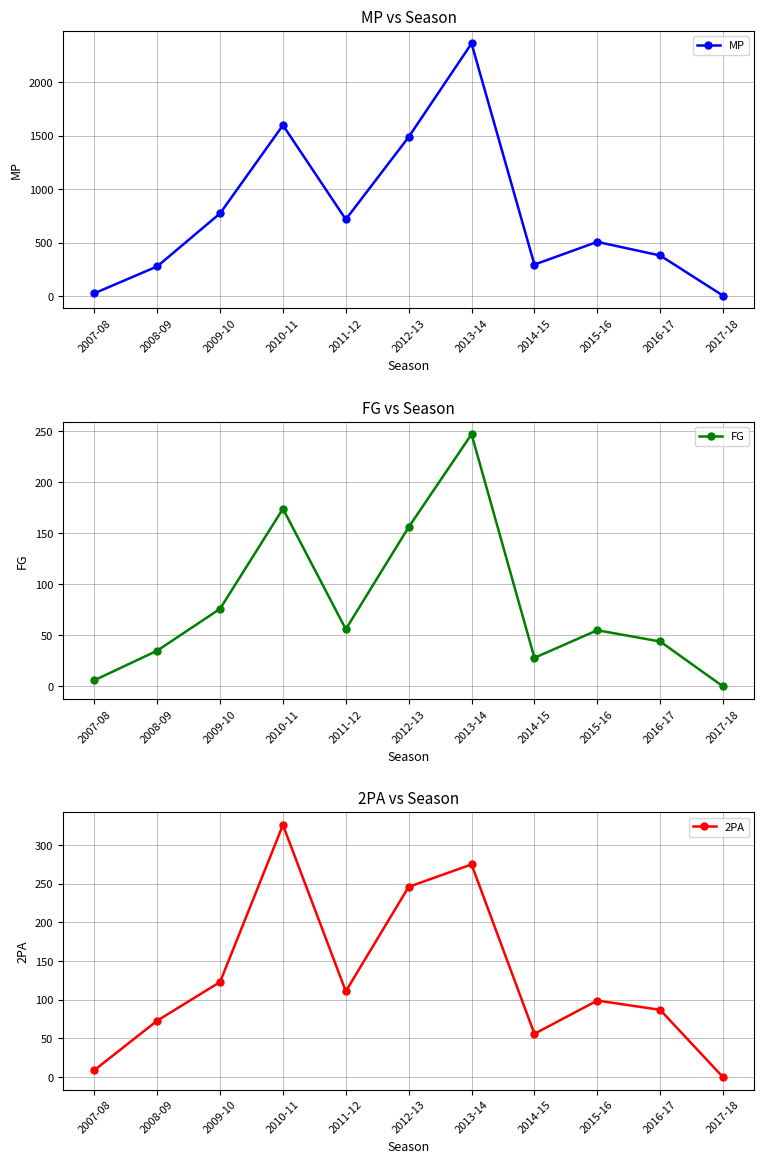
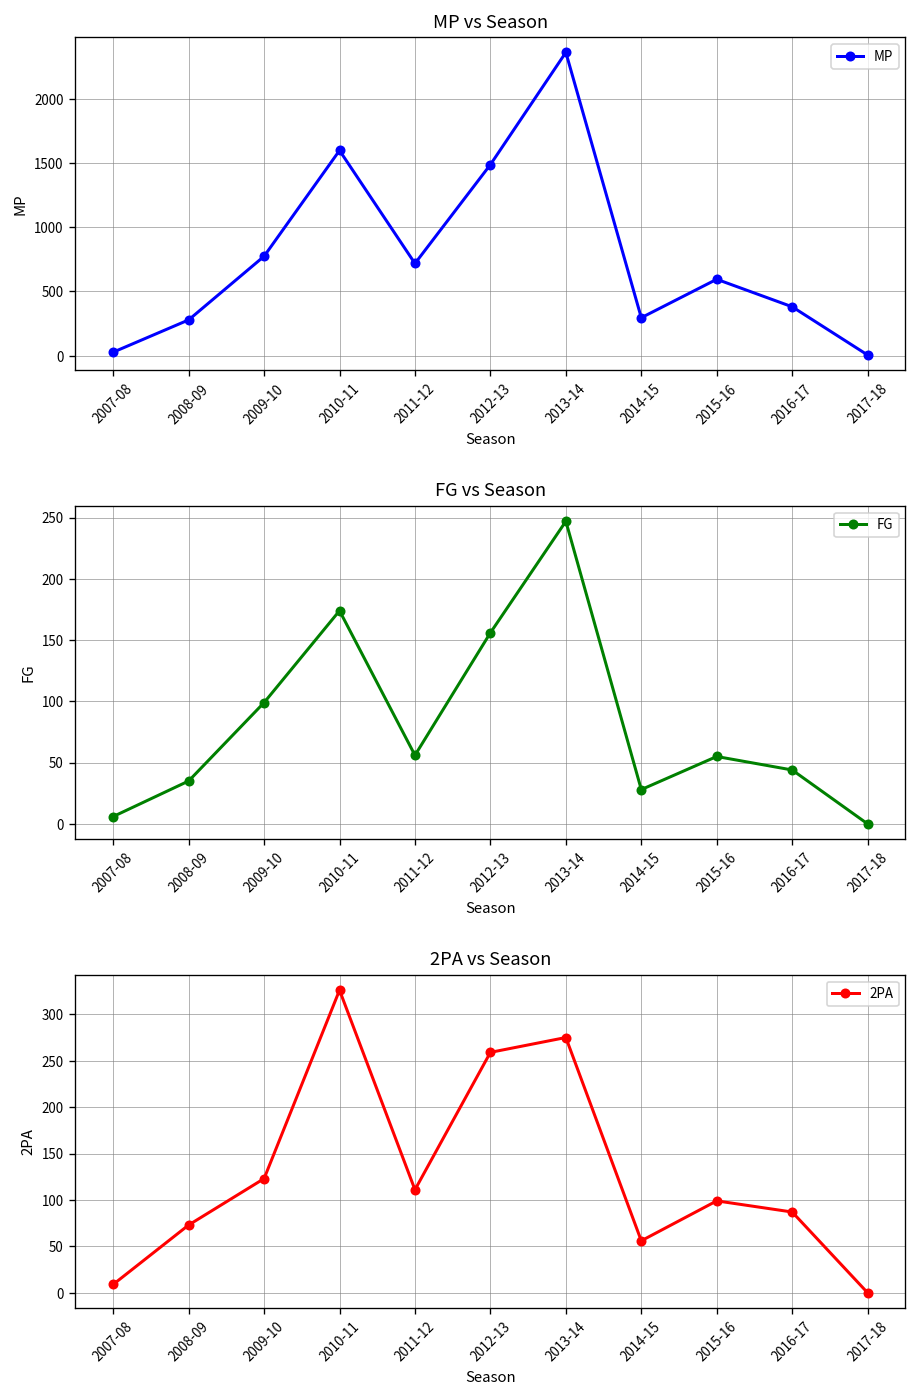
  {
    "MP vs Season": {
      "2007-08": 30,
      "2008-09": 280,
      "2009-10": 770,
      "2010-11": 1600,
      "2011-12": 720,
      "2012-13": 1490,
      "2013-14": 2360,
      "2014-15": 300,
-     "2015-16": 510,
+     "2015-16": 600,
      "2016-17": 380,
      "2017-18": 10
    },
    "FG vs Season": {
      "2007-08": 6,
      "2008-09": 35,
-     "2009-10": 76,
+     "2009-10": 99,
      "2010-11": 174,
      "2011-12": 56,
      "2012-13": 156,
      "2013-14": 247,
      "2014-15": 28,
      "2015-16": 55,
      "2016-17": 44,
      "2017-18": 0
    },
    "2PA vs Season": {
      "2007-08": 10,
      "2008-09": 70,
      "2009-10": 120,
      "2010-11": 330,
      "2011-12": 110,
-     "2012-13": 250,
+     "2012-13": 260,
      "2013-14": 280,
      "2014-15": 60,
      "2015-16": 100,
      "2016-17": 90,
      "2017-18": 0
    }
  }
